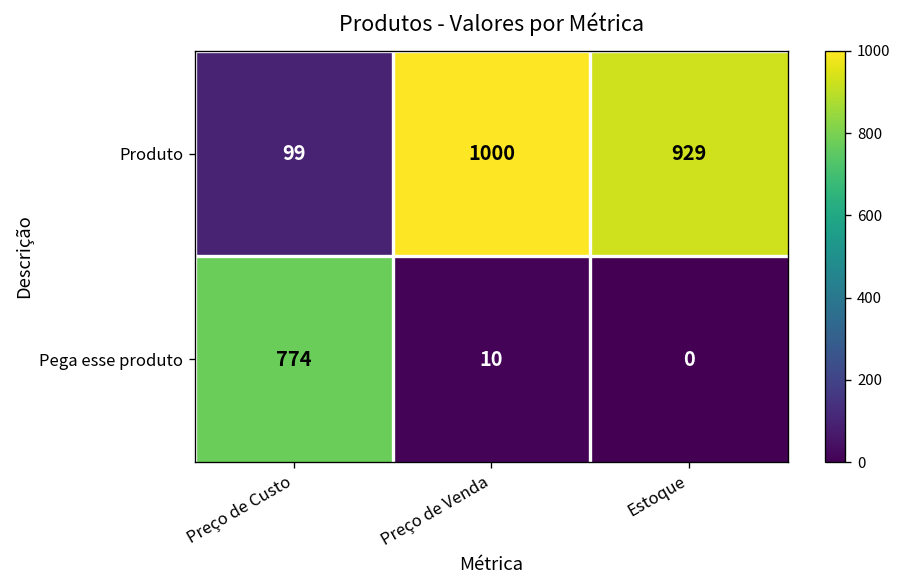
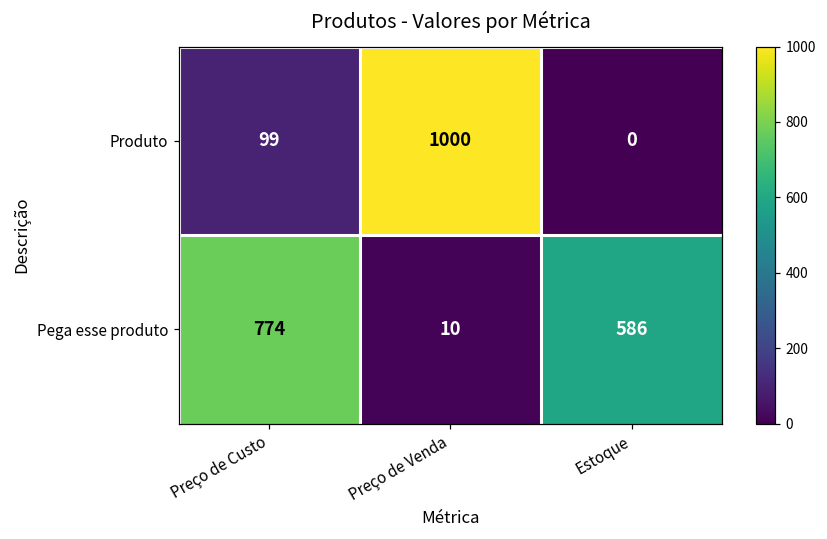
  {
    "Produto": {
      "Preço de Custo": 99,
      "Preço de Venda": 1000,
-     "Estoque": 929
+     "Estoque": 0
    },
    "Pega esse produto": {
      "Preço de Custo": 774,
      "Preço de Venda": 10,
-     "Estoque": 0
+     "Estoque": 586
    }
  }
